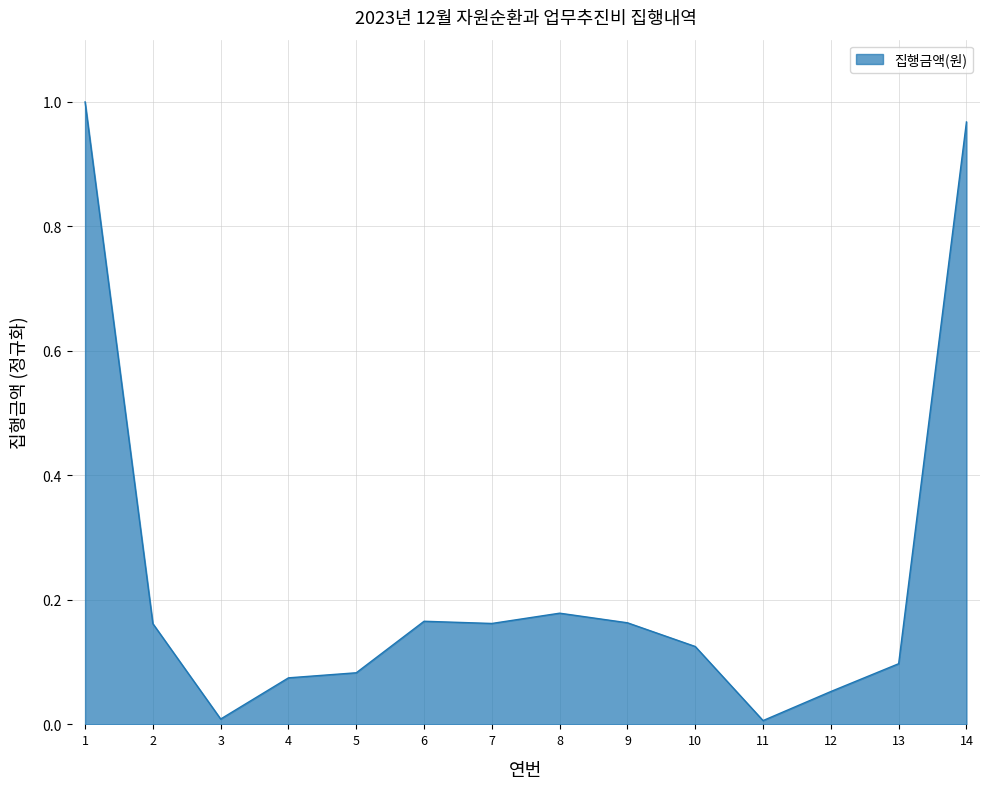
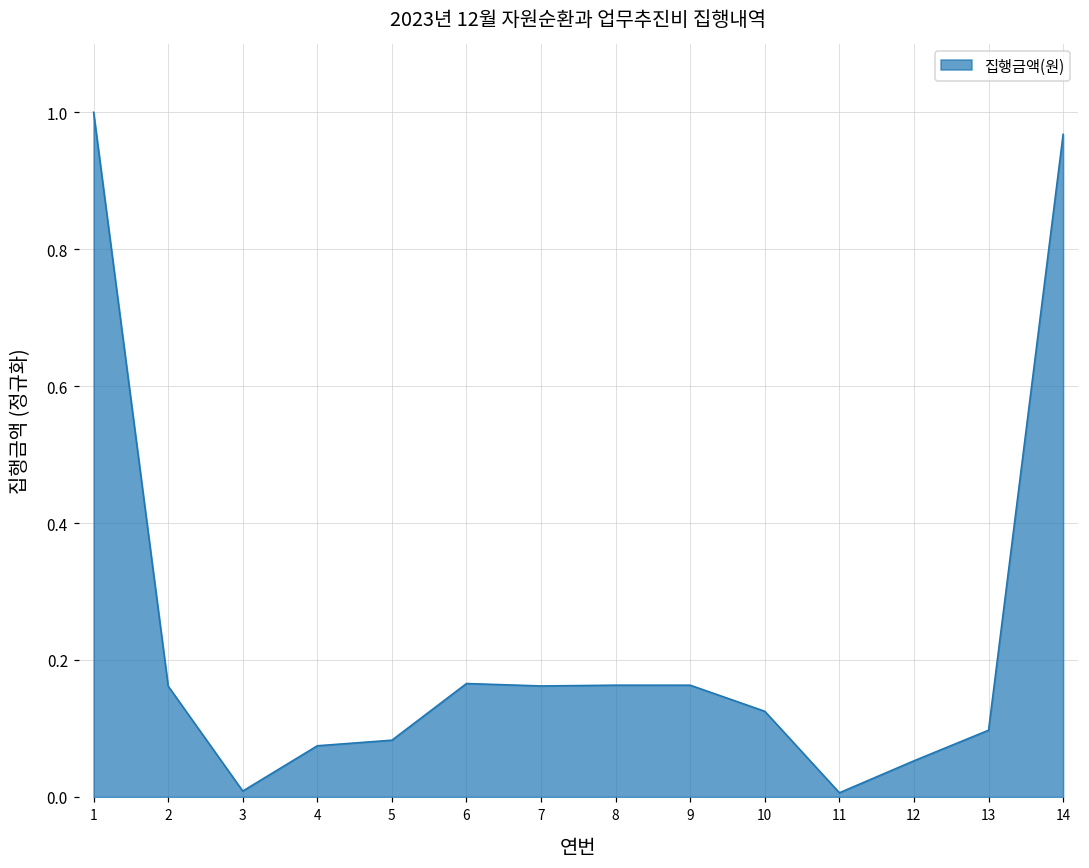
  {
    "1": 1.00,
    "2": 0.16,
    "3": 0.01,
    "4": 0.07,
    "5": 0.08,
    "6": 0.17,
    "7": 0.16,
-   "8": 0.18,
+   "8": 0.16,
    "9": 0.16,
    "10": 0.13,
    "11": 0.01,
    "12": 0.05,
    "13": 0.10,
    "14": 0.97
  }
